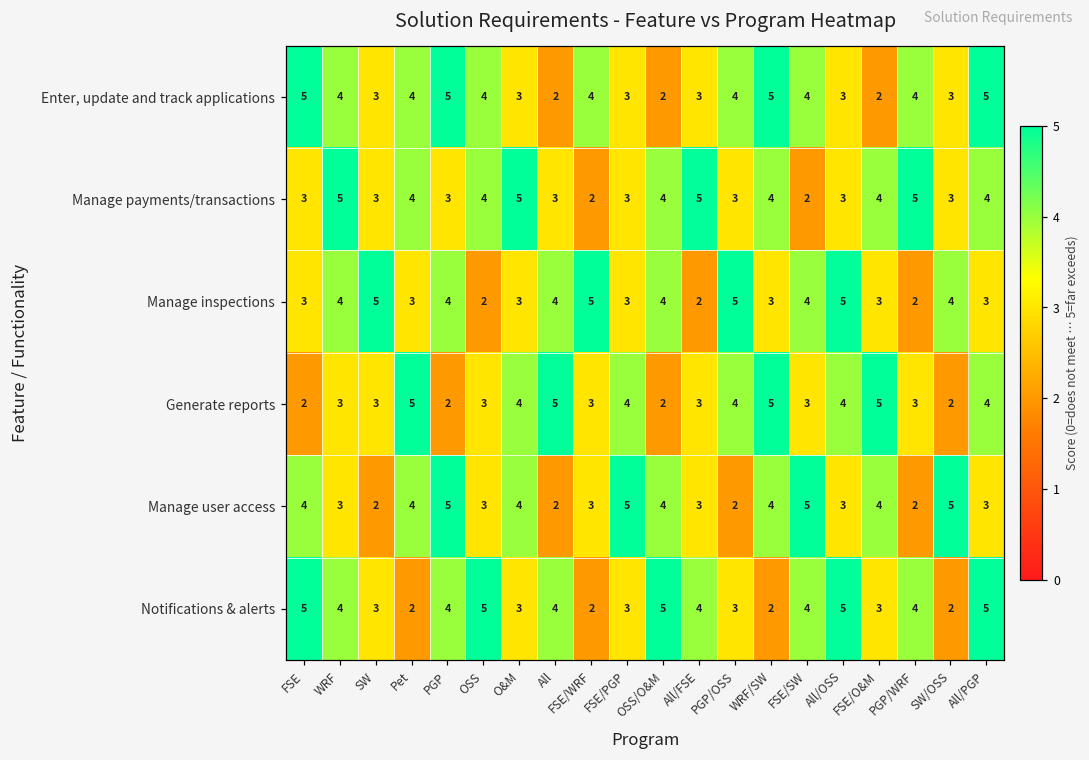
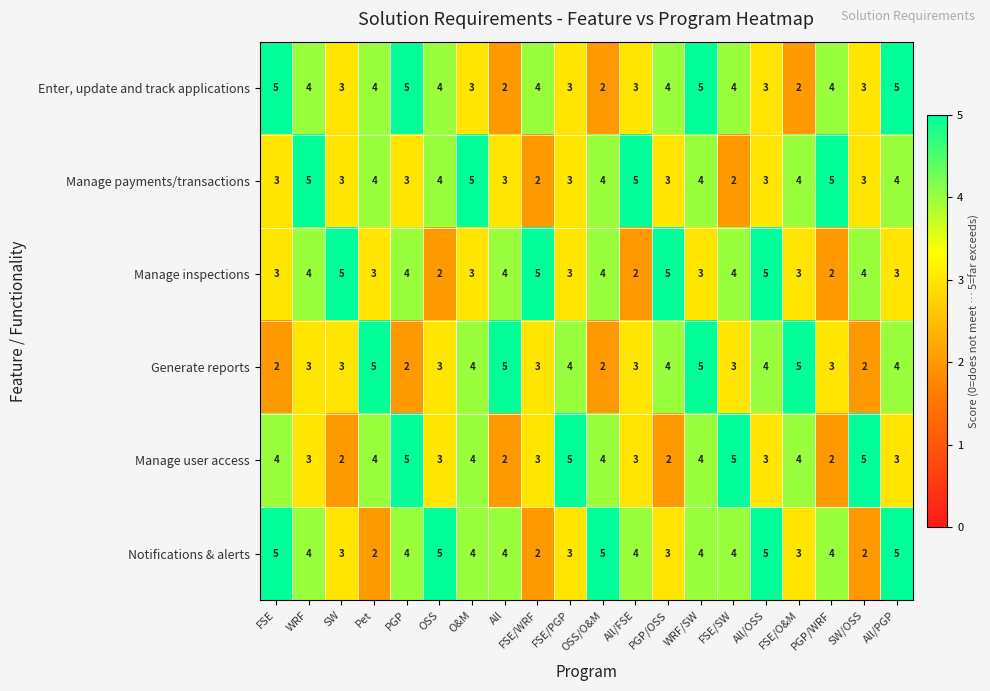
  {
    "Enter, update and track applications": {
      "FSE": 5,
      "WRF": 4,
      "SW": 3,
      "Pet": 4,
      "PGP": 5,
      "OSS": 4,
      "O&M": 3,
      "All": 2,
      "FSE/WRF": 4,
      "FSE/PGP": 3,
      "OSS/O&M": 2,
      "All/FSE": 3,
      "PGP/OSS": 4,
      "WRF/SW": 5,
      "FSE/SW": 4,
      "All/OSS": 3,
      "FSE/O&M": 2,
      "PGP/WRF": 4,
      "SW/OSS": 3,
      "All/PGP": 5
    },
    "Manage payments/transactions": {
      "FSE": 3,
      "WRF": 5,
      "SW": 3,
      "Pet": 4,
      "PGP": 3,
      "OSS": 4,
      "O&M": 5,
      "All": 3,
      "FSE/WRF": 2,
      "FSE/PGP": 3,
      "OSS/O&M": 4,
      "All/FSE": 5,
      "PGP/OSS": 3,
      "WRF/SW": 4,
      "FSE/SW": 2,
      "All/OSS": 3,
      "FSE/O&M": 4,
      "PGP/WRF": 5,
      "SW/OSS": 3,
      "All/PGP": 4
    },
    "Manage inspections": {
      "FSE": 3,
      "WRF": 4,
      "SW": 5,
      "Pet": 3,
      "PGP": 4,
      "OSS": 2,
      "O&M": 3,
      "All": 4,
      "FSE/WRF": 5,
      "FSE/PGP": 3,
      "OSS/O&M": 4,
      "All/FSE": 2,
      "PGP/OSS": 5,
      "WRF/SW": 3,
      "FSE/SW": 4,
      "All/OSS": 5,
      "FSE/O&M": 3,
      "PGP/WRF": 2,
      "SW/OSS": 4,
      "All/PGP": 3
    },
    "Generate reports": {
      "FSE": 2,
      "WRF": 3,
      "SW": 3,
      "Pet": 5,
      "PGP": 2,
      "OSS": 3,
      "O&M": 4,
      "All": 5,
      "FSE/WRF": 3,
      "FSE/PGP": 4,
      "OSS/O&M": 2,
      "All/FSE": 3,
      "PGP/OSS": 4,
      "WRF/SW": 5,
      "FSE/SW": 3,
      "All/OSS": 4,
      "FSE/O&M": 5,
      "PGP/WRF": 3,
      "SW/OSS": 2,
      "All/PGP": 4
    },
    "Manage user access": {
      "FSE": 4,
      "WRF": 3,
      "SW": 2,
      "Pet": 4,
      "PGP": 5,
      "OSS": 3,
      "O&M": 4,
      "All": 2,
      "FSE/WRF": 3,
      "FSE/PGP": 5,
      "OSS/O&M": 4,
      "All/FSE": 3,
      "PGP/OSS": 2,
      "WRF/SW": 4,
      "FSE/SW": 5,
      "All/OSS": 3,
      "FSE/O&M": 4,
      "PGP/WRF": 2,
      "SW/OSS": 5,
      "All/PGP": 3
    },
    "Notifications & alerts": {
      "FSE": 5,
      "WRF": 4,
      "SW": 3,
      "Pet": 2,
      "PGP": 4,
      "OSS": 5,
-     "O&M": 3,
+     "O&M": 4,
      "All": 4,
      "FSE/WRF": 2,
      "FSE/PGP": 3,
      "OSS/O&M": 5,
      "All/FSE": 4,
      "PGP/OSS": 3,
-     "WRF/SW": 2,
+     "WRF/SW": 4,
      "FSE/SW": 4,
      "All/OSS": 5,
      "FSE/O&M": 3,
      "PGP/WRF": 4,
      "SW/OSS": 2,
      "All/PGP": 5
    }
  }
